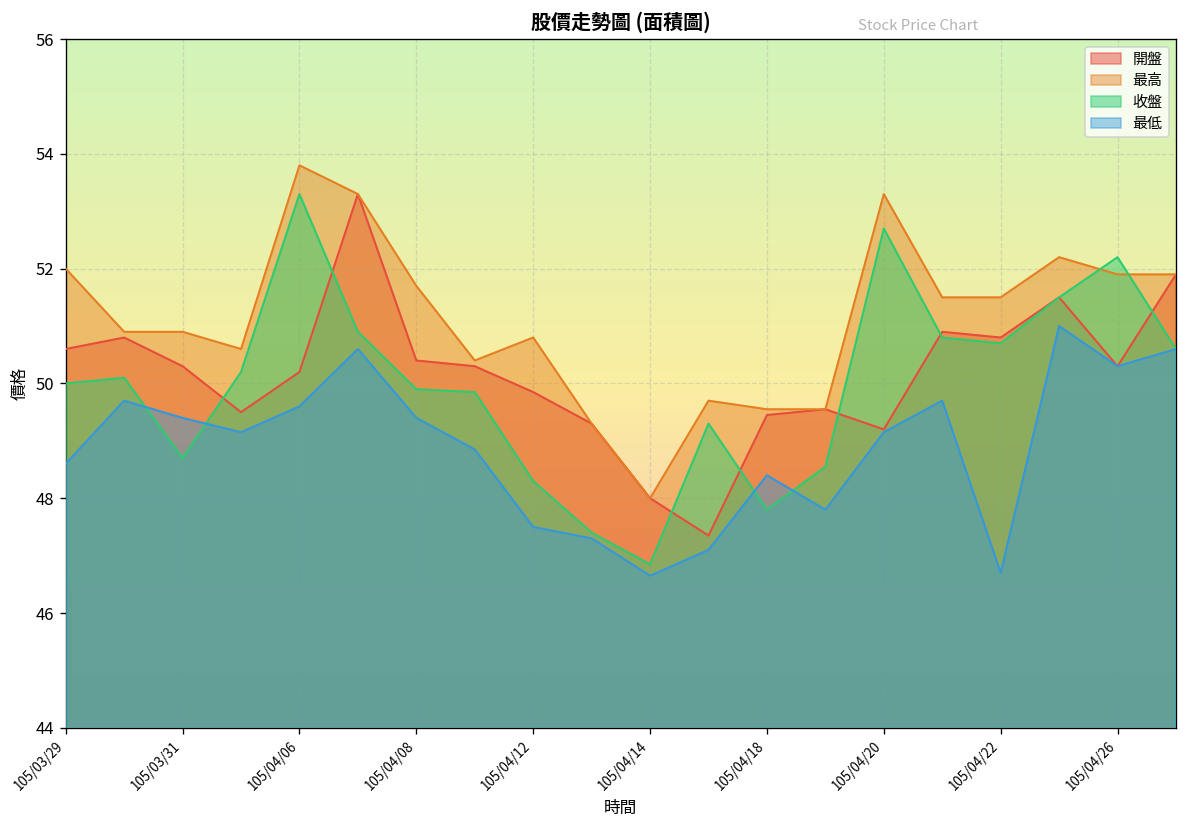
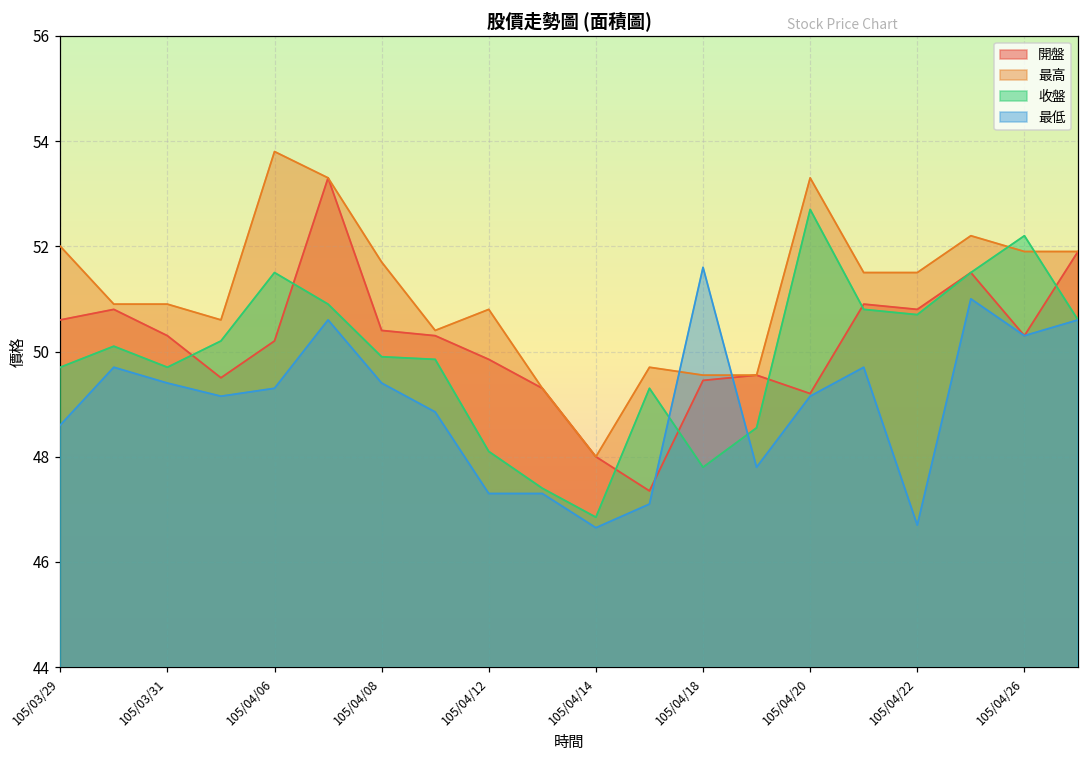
  {
    "收盤": {
-     "105/03/29": 50.0,
-     "105/03/31": 48.7,
-     "105/04/06": 53.3,
+     "105/03/29": 49.7,
+     "105/03/31": 49.7,
+     "105/04/06": 51.5,
      "105/04/08": 49.9,
-     "105/04/12": 48.3,
+     "105/04/12": 48.1,
      "105/04/14": 46.9,
      "105/04/18": 47.8,
      "105/04/20": 52.7,
      "105/04/22": 50.7,
      "105/04/26": 52.2
    },
    "最低": {
      "105/03/29": 48.6,
      "105/03/31": 49.4,
-     "105/04/06": 49.6,
+     "105/04/06": 49.3,
      "105/04/08": 49.4,
-     "105/04/12": 47.5,
+     "105/04/12": 47.3,
      "105/04/14": 46.7,
-     "105/04/18": 48.4,
+     "105/04/18": 51.6,
      "105/04/22": 46.7
    }
  }
